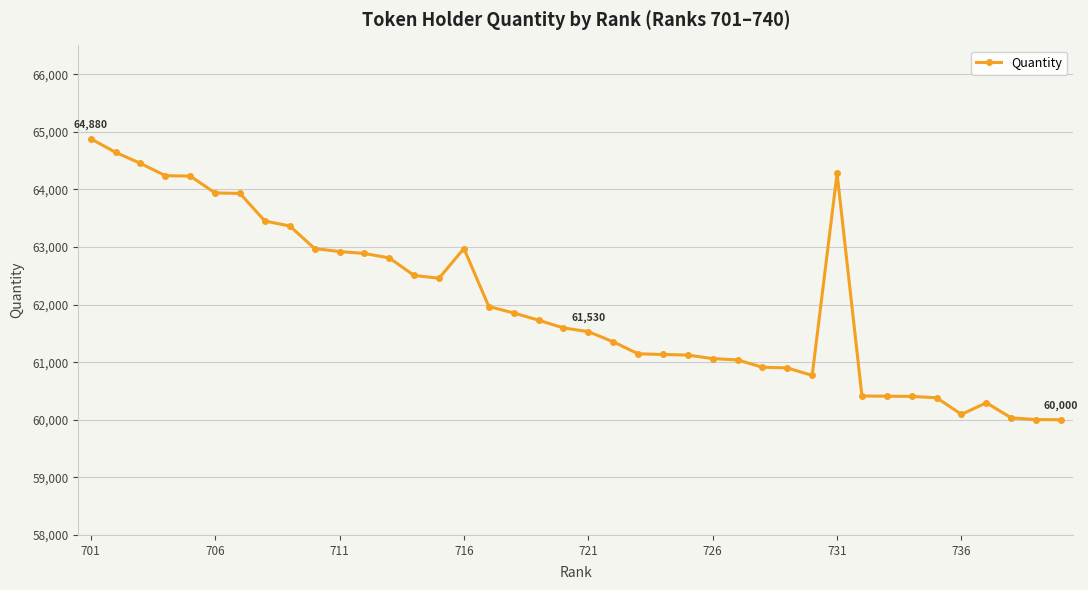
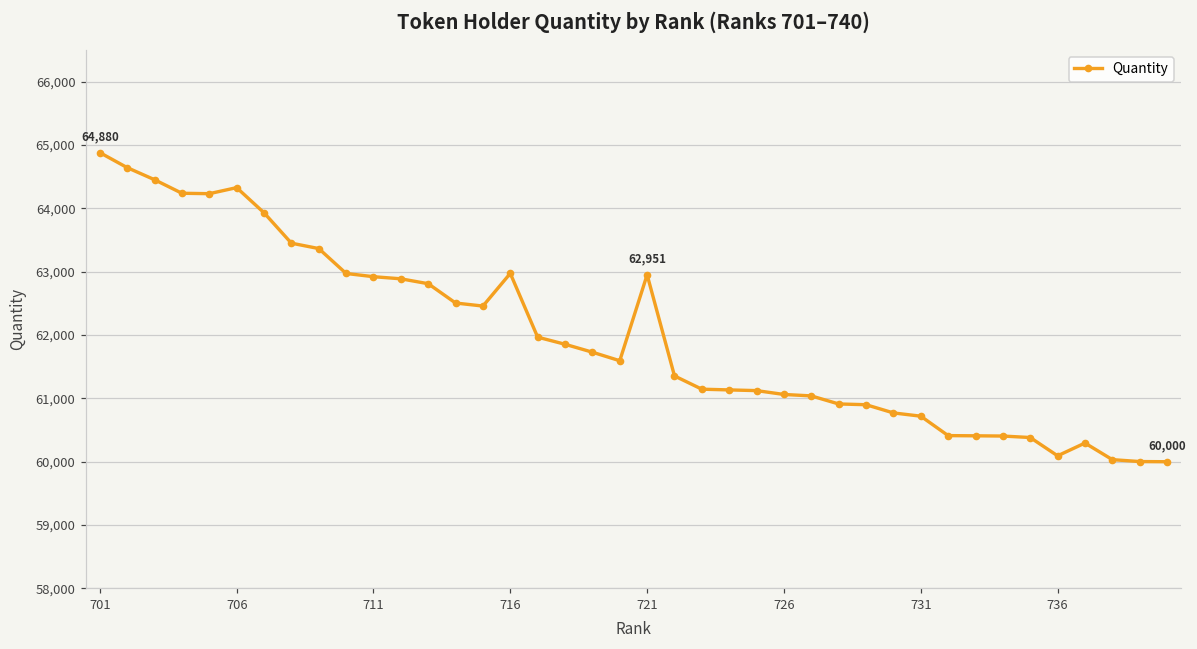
  {
    "701": "64,880",
-   "706": "63,900",
-   "721": "61,530",
-   "731": "64,300"
+   "706": "64,300",
+   "721": "62,951",
+   "731": "60,700"
  }
